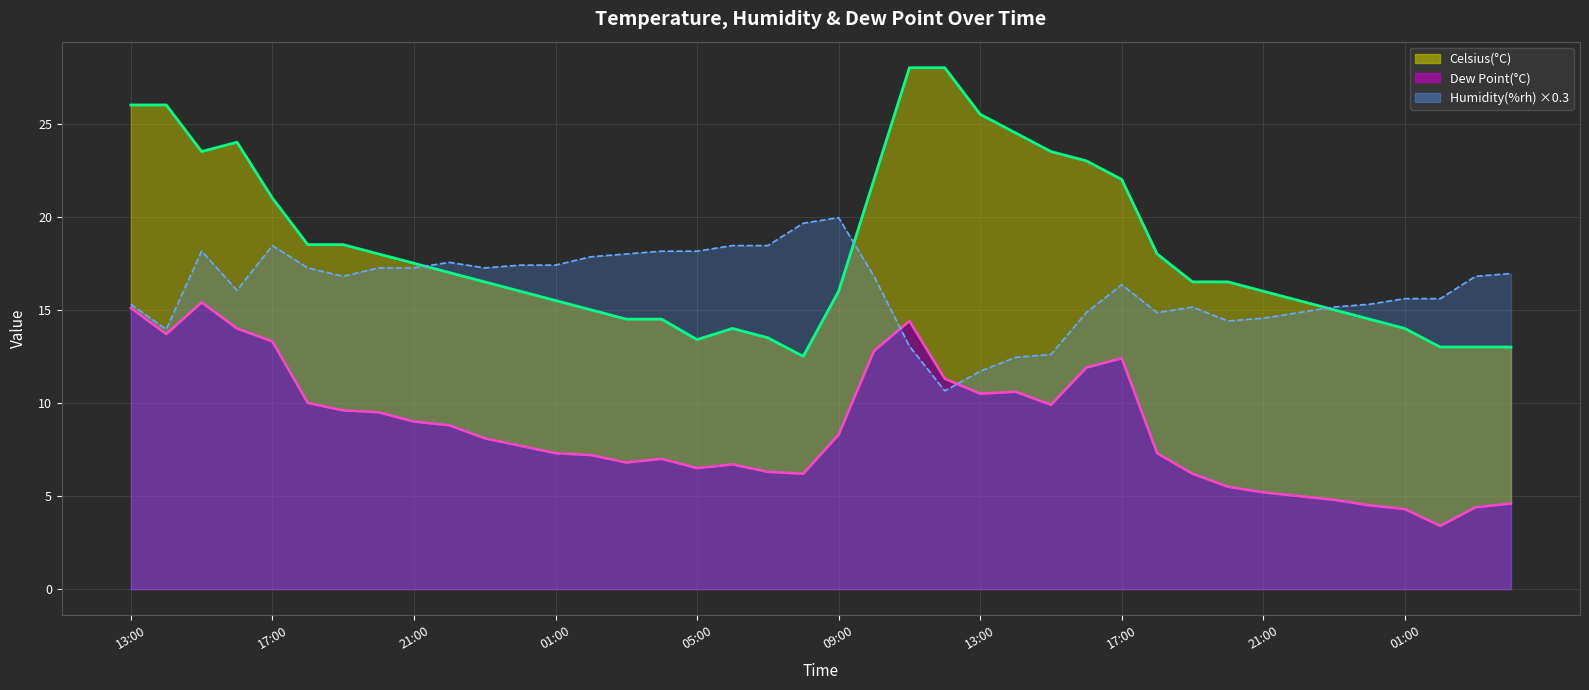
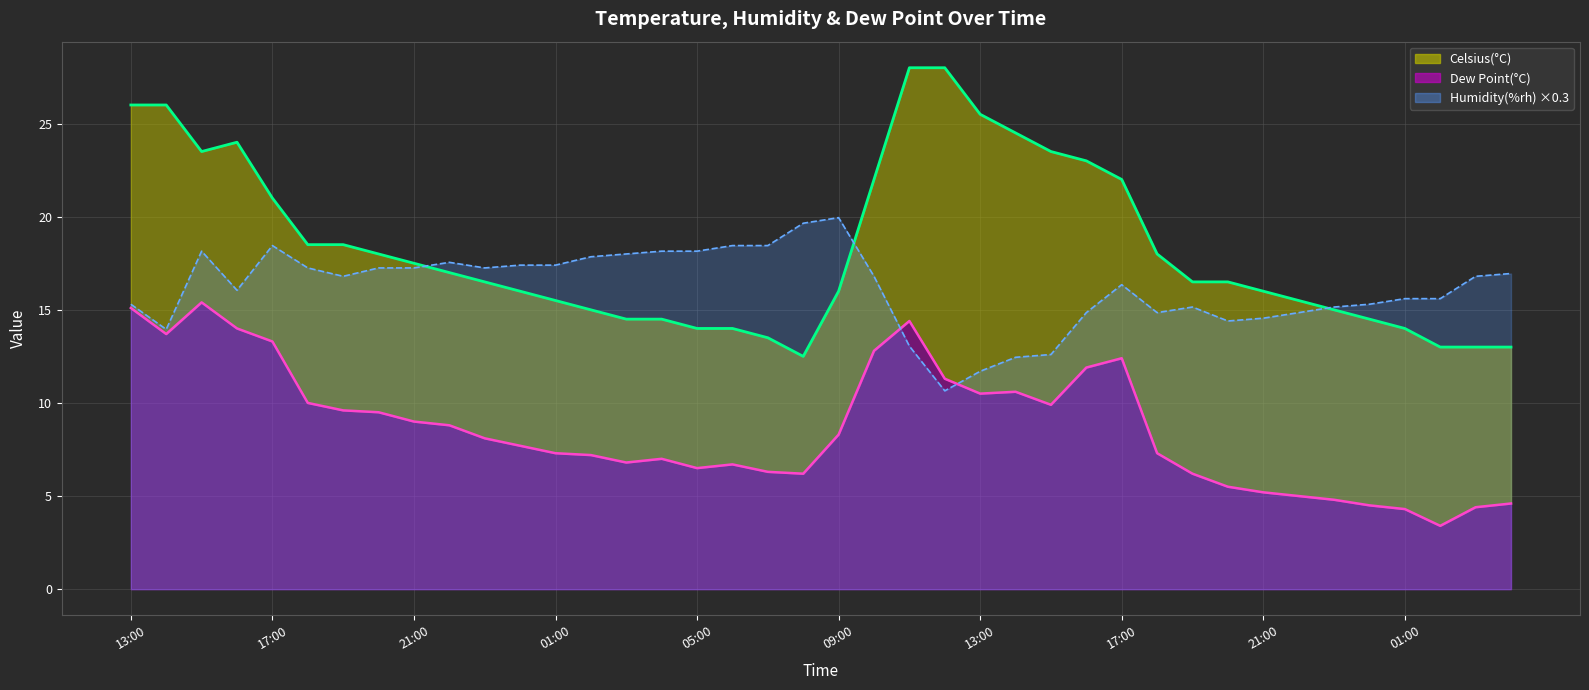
  {
    "Celsius(°C)": {
-     "05:00": 13.4,
+     "05:00": 14.0,
      "09:00": 16.0
    },
    "Dew Point(°C)": {
      "05:00": 6.5,
      "09:00": 8.3
    }
  }
